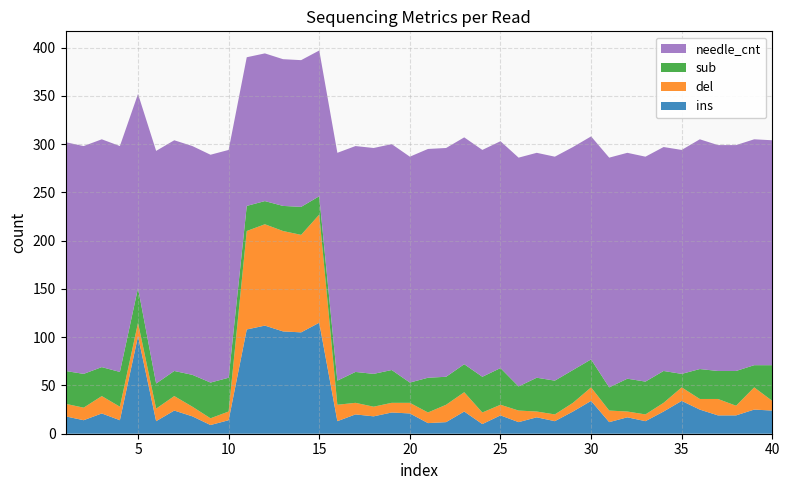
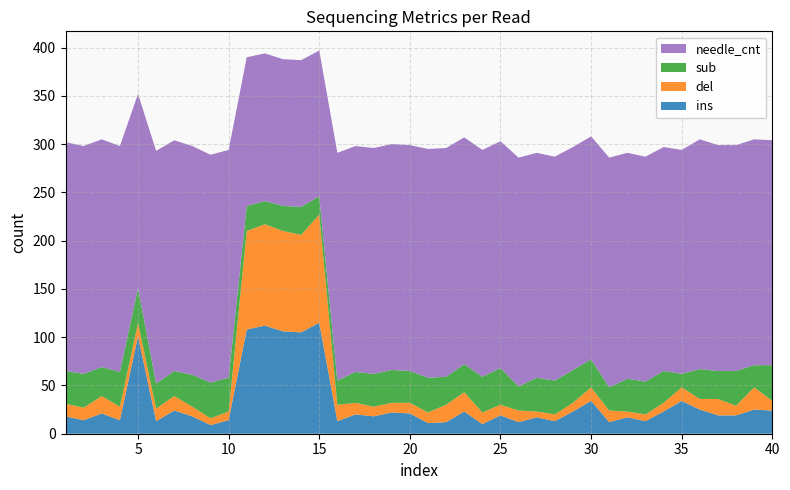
  {
    "ins": {
      "5": 100,
      "10": 10,
      "15": 120,
      "20": 20,
      "25": 20,
      "30": 30,
      "35": 30,
      "40": 20
    },
    "del": {
      "5": 10,
      "10": 10,
      "15": 110,
      "20": 10,
      "25": 10,
      "30": 10,
      "35": 10,
      "40": 10
    },
    "sub": {
      "5": 40,
      "10": 40,
      "15": 20,
-     "20": 20,
+     "20": 30,
      "25": 40,
      "30": 30,
      "35": 10,
      "40": 40
    },
    "needle_cnt": {
      "5": 200,
      "10": 240,
      "15": 150,
      "20": 230,
      "25": 240,
      "30": 230,
      "35": 230,
      "40": 230
    }
  }
